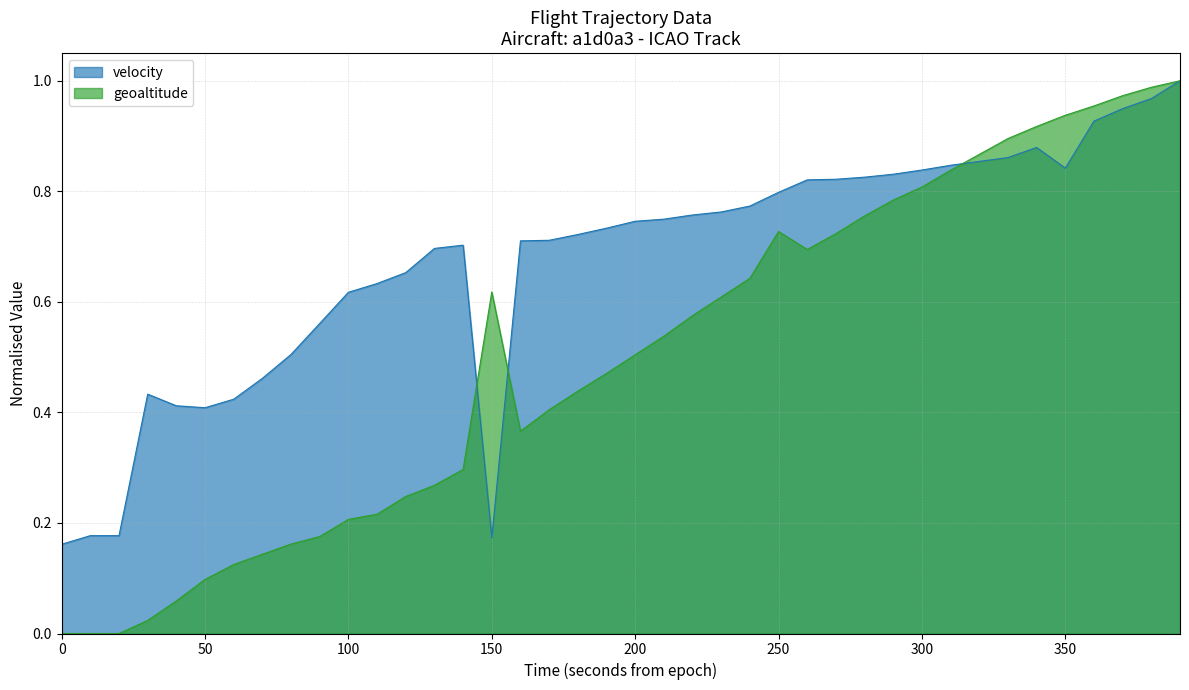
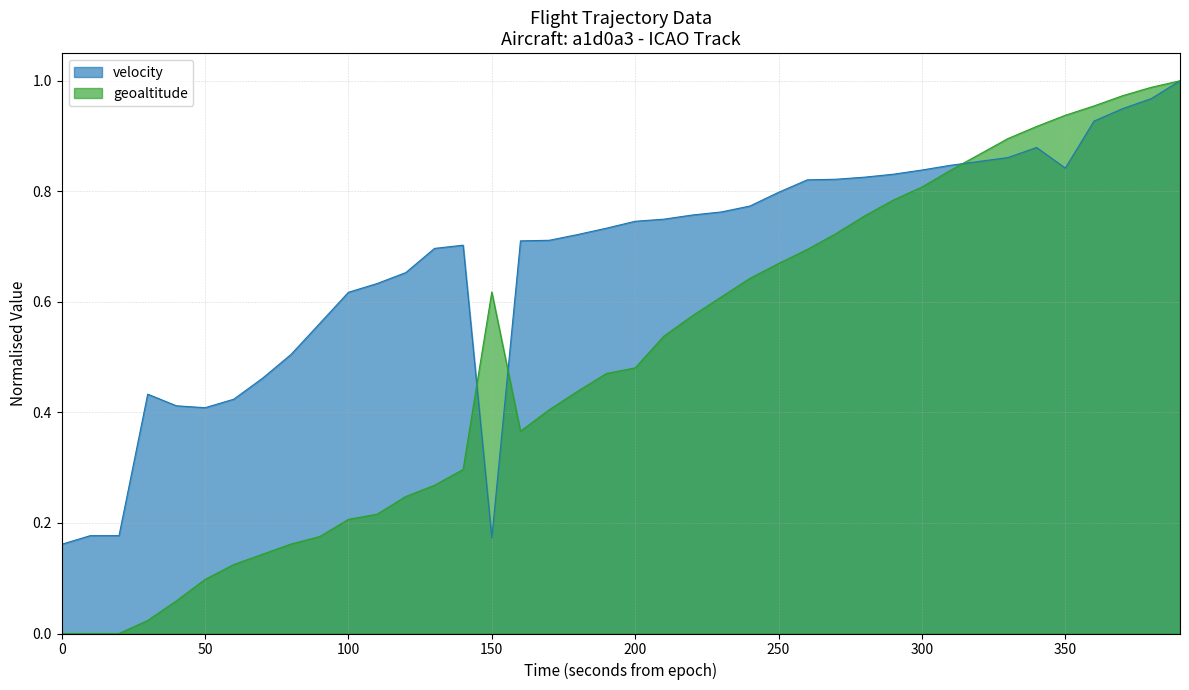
  {
    "velocity": {
      "0": 0.16,
      "50": 0.41,
      "100": 0.62,
      "150": 0.17,
      "200": 0.75,
      "250": 0.80,
      "300": 0.84,
      "350": 0.84
    },
    "geoaltitude": {
      "0": 0.00,
      "50": 0.10,
      "100": 0.21,
      "150": 0.62,
-     "200": 0.50,
-     "250": 0.73,
+     "200": 0.48,
+     "250": 0.67,
      "300": 0.81,
      "350": 0.94
    }
  }
